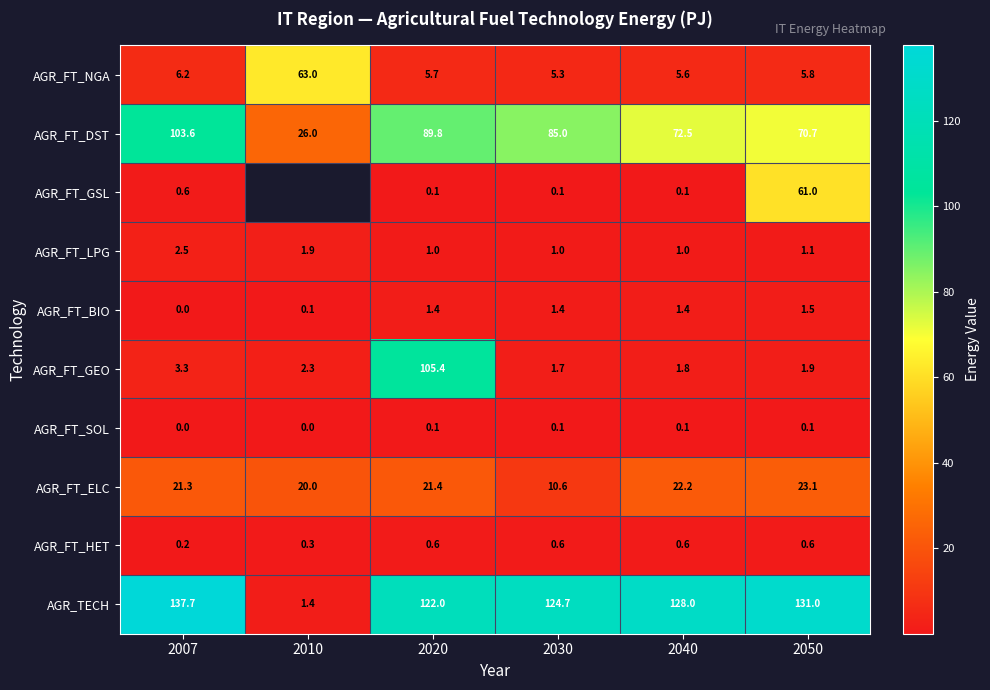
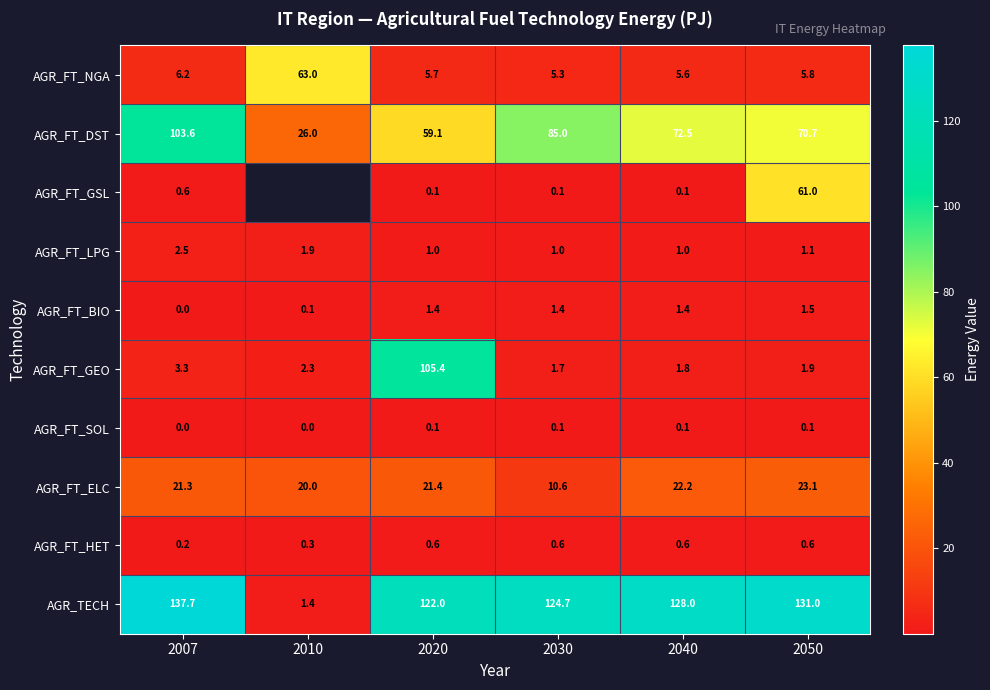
  {
    "AGR_FT_NGA": {
      "2007": 6.2,
      "2010": 63.0,
      "2020": 5.7,
      "2030": 5.3,
      "2040": 5.6,
      "2050": 5.8
    },
    "AGR_FT_DST": {
      "2007": 103.6,
      "2010": 26.0,
-     "2020": 89.8,
+     "2020": 59.1,
      "2030": 85.0,
      "2040": 72.5,
      "2050": 70.7
    },
    "AGR_FT_GSL": {
      "2007": 0.6,
      "2020": 0.1,
      "2030": 0.1,
      "2040": 0.1,
      "2050": 61.0
    },
    "AGR_FT_LPG": {
      "2007": 2.5,
      "2010": 1.9,
      "2020": 1.0,
      "2030": 1.0,
      "2040": 1.0,
      "2050": 1.1
    },
    "AGR_FT_BIO": {
      "2007": 0.0,
      "2010": 0.1,
      "2020": 1.4,
      "2030": 1.4,
      "2040": 1.4,
      "2050": 1.5
    },
    "AGR_FT_GEO": {
      "2007": 3.3,
      "2010": 2.3,
      "2020": 105.4,
      "2030": 1.7,
      "2040": 1.8,
      "2050": 1.9
    },
    "AGR_FT_SOL": {
      "2007": 0.0,
      "2010": 0.0,
      "2020": 0.1,
      "2030": 0.1,
      "2040": 0.1,
      "2050": 0.1
    },
    "AGR_FT_ELC": {
      "2007": 21.3,
      "2010": 20.0,
      "2020": 21.4,
      "2030": 10.6,
      "2040": 22.2,
      "2050": 23.1
    },
    "AGR_FT_HET": {
      "2007": 0.2,
      "2010": 0.3,
      "2020": 0.6,
      "2030": 0.6,
      "2040": 0.6,
      "2050": 0.6
    },
    "AGR_TECH": {
      "2007": 137.7,
      "2010": 1.4,
      "2020": 122.0,
      "2030": 124.7,
      "2040": 128.0,
      "2050": 131.0
    }
  }
